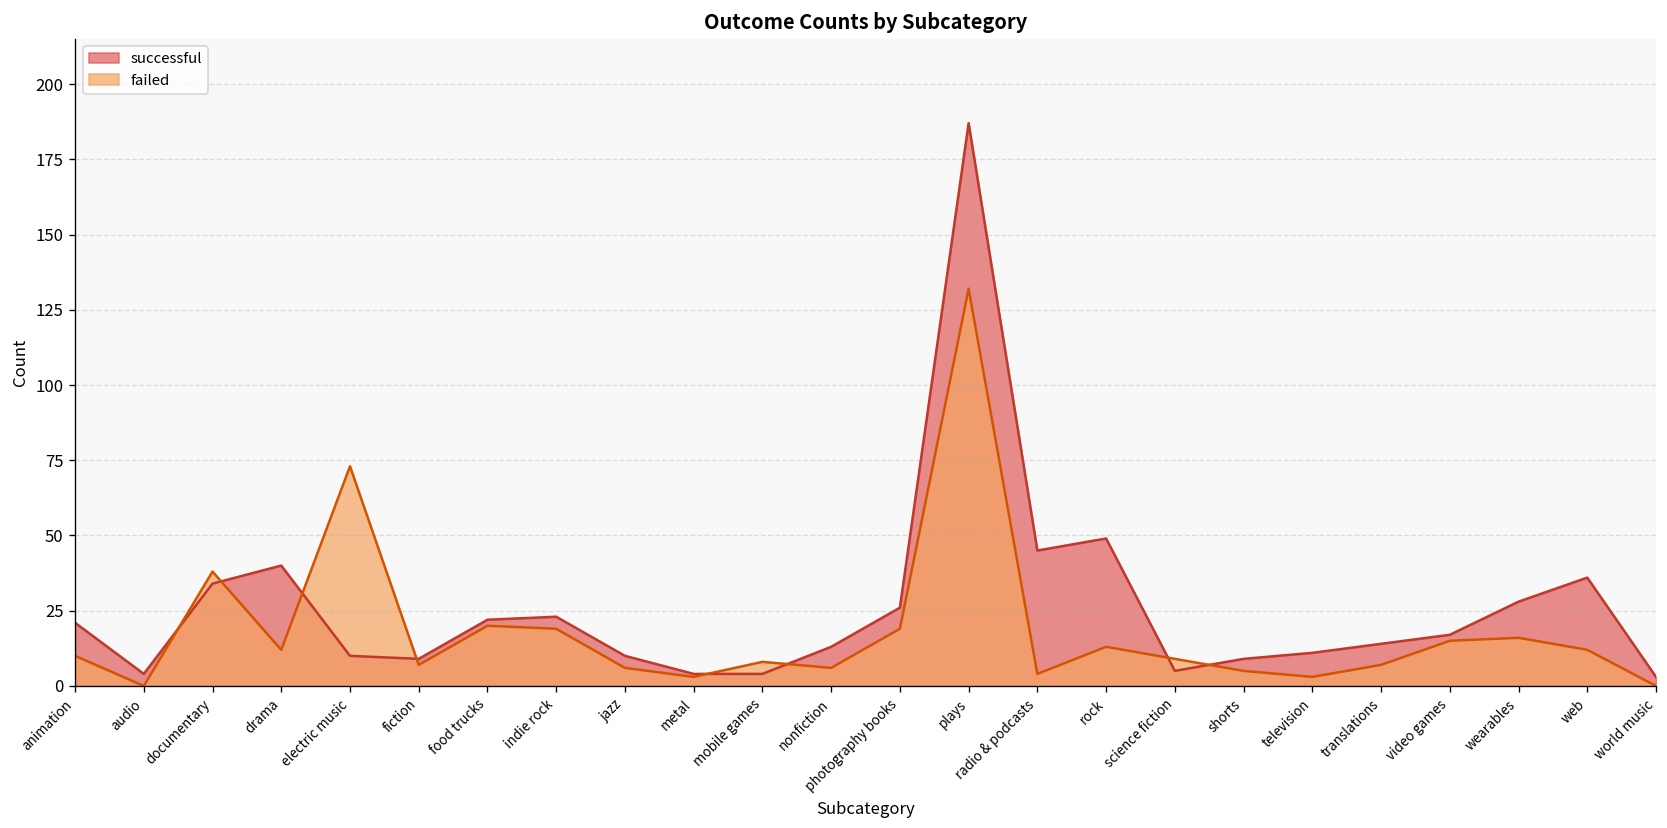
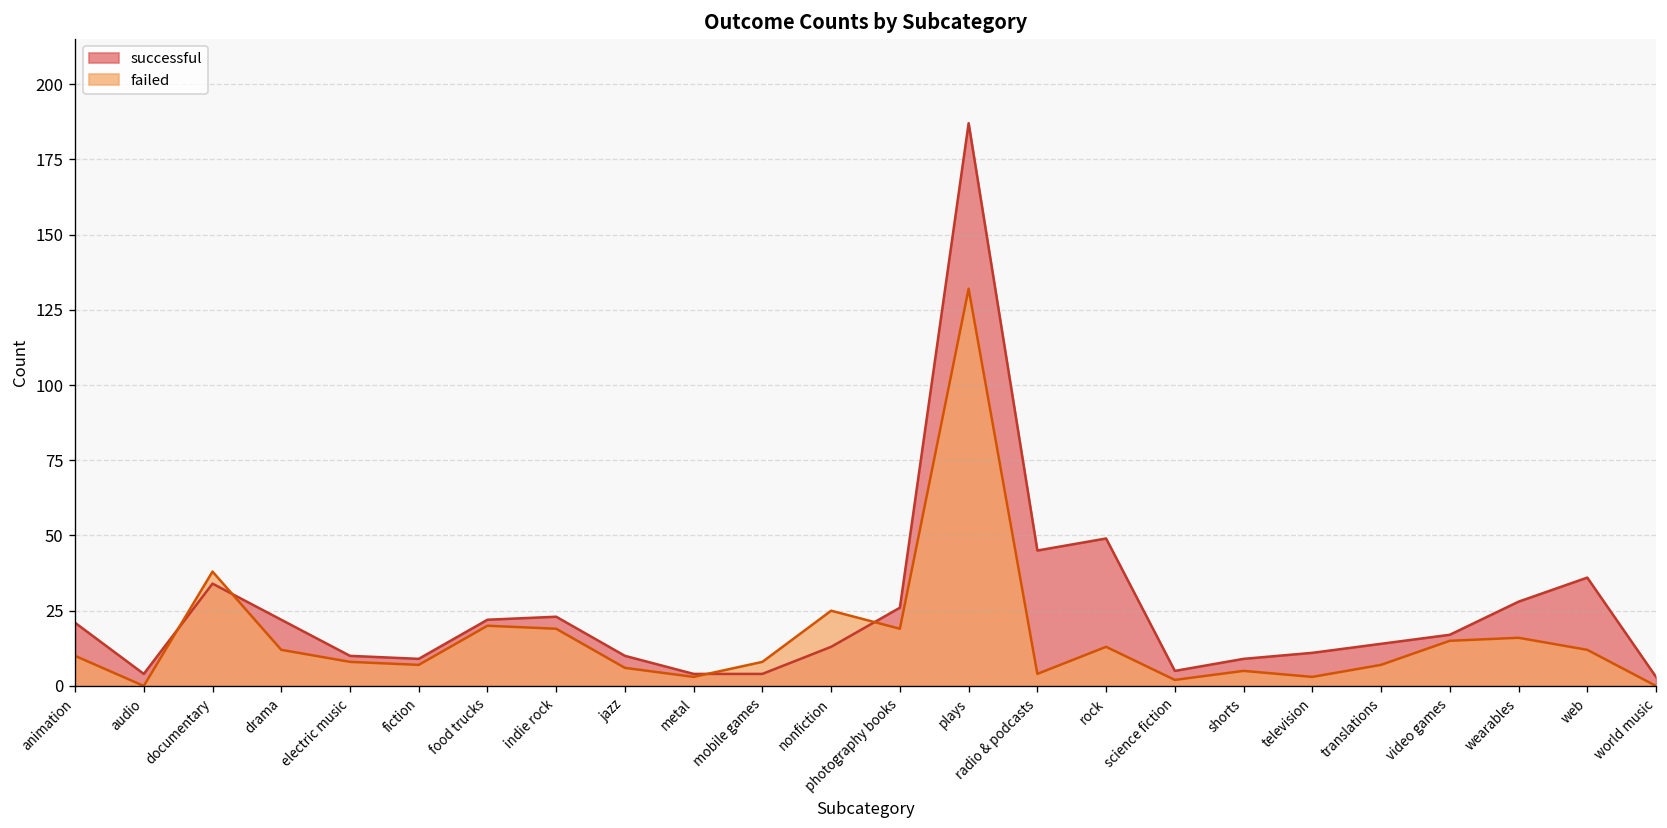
  {
    "successful": {
      "animation": 21,
      "audio": 4,
      "documentary": 34,
-     "drama": 40,
+     "drama": 22,
      "electric music": 10,
      "fiction": 9,
      "food trucks": 22,
      "indie rock": 23,
      "jazz": 10,
      "mobile games": 4,
      "nonfiction": 13,
      "photography books": 26,
      "plays": 187,
      "radio & podcasts": 45,
      "rock": 49,
      "science fiction": 5,
      "shorts": 9,
      "television": 11,
      "translations": 14,
      "video games": 17,
      "wearables": 28,
      "web": 36,
      "world music": 3
    },
    "failed": {
      "animation": 10,
      "audio": 0,
      "documentary": 38,
      "drama": 12,
-     "electric music": 73,
+     "electric music": 8,
      "fiction": 7,
      "food trucks": 20,
      "indie rock": 19,
      "jazz": 6,
      "mobile games": 8,
-     "nonfiction": 6,
+     "nonfiction": 25,
      "photography books": 19,
      "plays": 132,
      "radio & podcasts": 4,
      "rock": 13,
-     "science fiction": 9,
+     "science fiction": 2,
      "shorts": 5,
      "television": 3,
      "translations": 7,
      "video games": 15,
      "wearables": 16,
      "web": 12,
      "world music": 0
    }
  }
